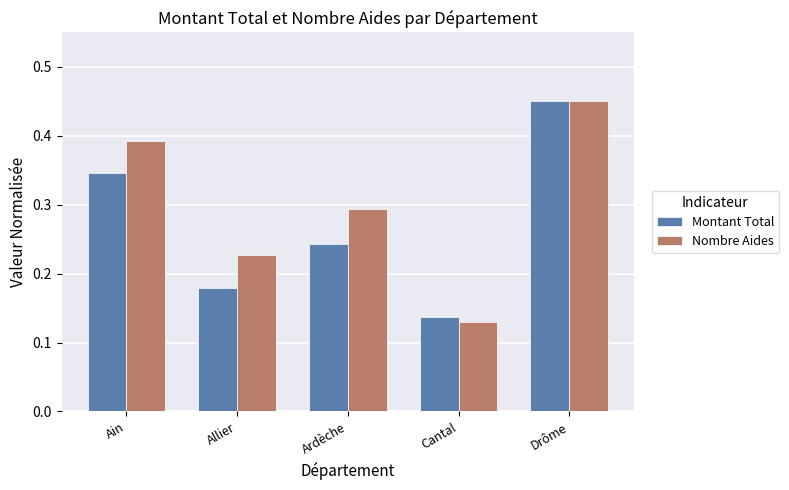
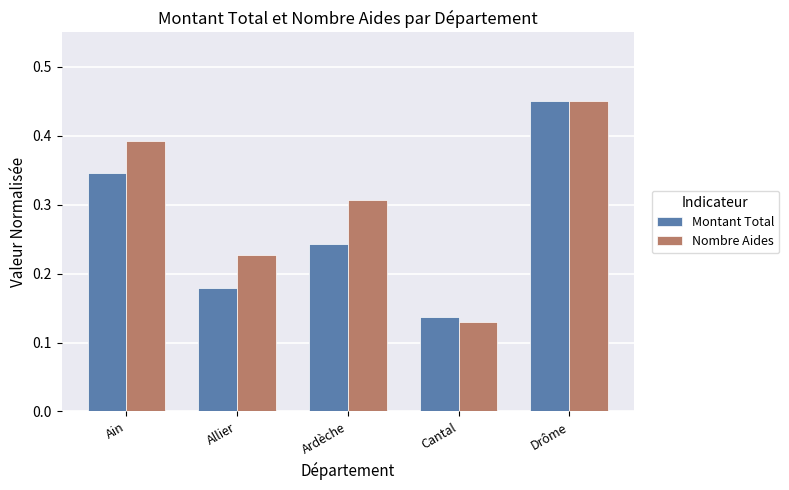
  {
    "Montant Total": {
      "Ain": 0.35,
      "Allier": 0.18,
      "Ardèche": 0.24,
      "Cantal": 0.14,
      "Drôme": 0.45
    },
    "Nombre Aides": {
      "Ain": 0.39,
      "Allier": 0.23,
-     "Ardèche": 0.29,
+     "Ardèche": 0.31,
      "Cantal": 0.13,
      "Drôme": 0.45
    }
  }
